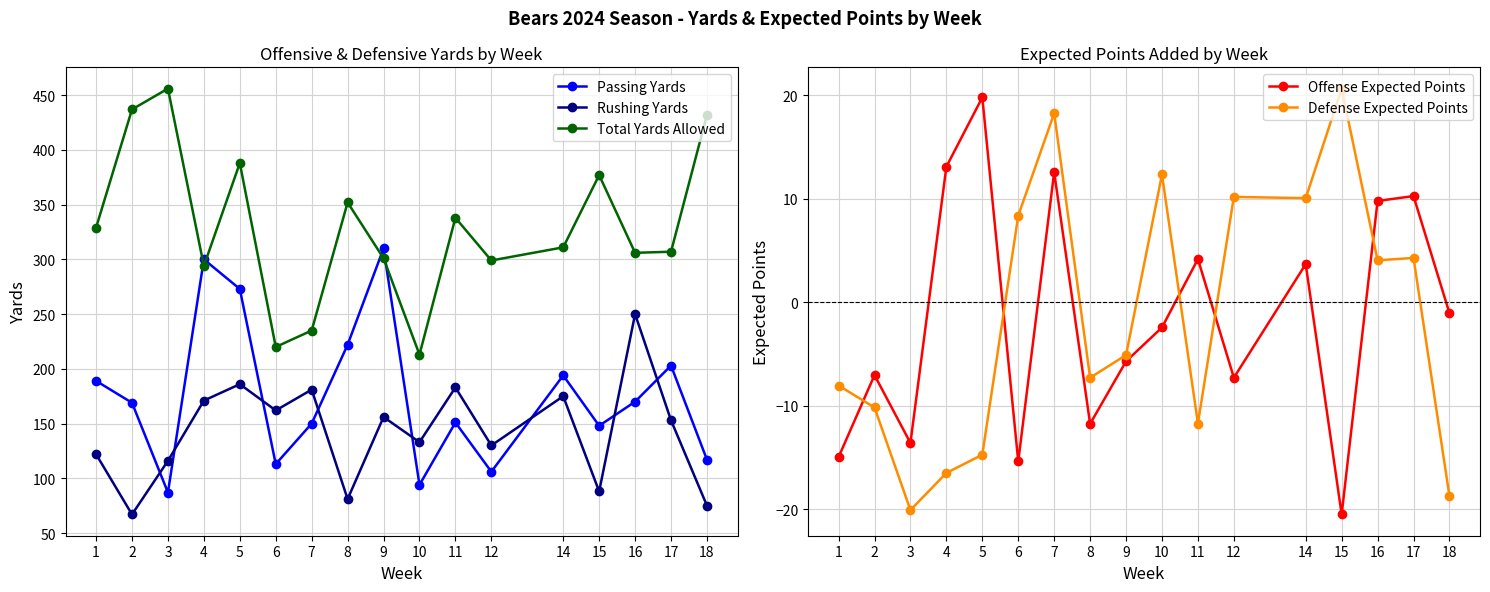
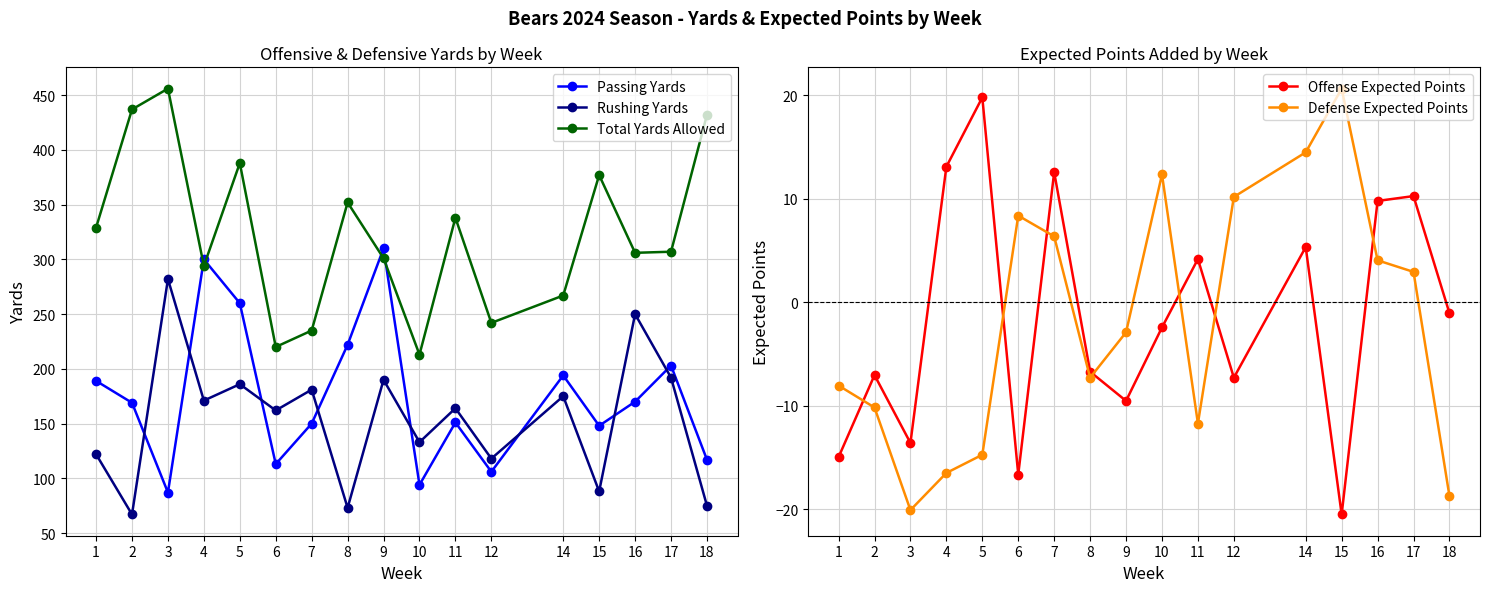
  {
    "Offensive & Defensive Yards by Week": {
      "Passing Yards": {
        "1": 189,
        "2": 169,
        "3": 87,
        "4": 300,
-       "5": 273,
+       "5": 260,
        "6": 113,
        "7": 150,
        "8": 222,
        "9": 310,
        "10": 94,
        "11": 151,
        "12": 106,
        "14": 194,
        "15": 148,
        "16": 170,
        "17": 203,
        "18": 117
      },
      "Rushing Yards": {
        "1": 122,
        "2": 67,
-       "3": 116,
+       "3": 282,
        "4": 171,
        "5": 186,
        "6": 162,
        "7": 181,
-       "8": 81,
-       "9": 156,
+       "8": 73,
+       "9": 190,
        "10": 133,
-       "11": 183,
-       "12": 130,
+       "11": 164,
+       "12": 118,
        "14": 175,
        "15": 88,
        "16": 250,
-       "17": 153,
+       "17": 192,
        "18": 75
      },
      "Total Yards Allowed": {
        "1": 329,
        "2": 437,
        "3": 456,
        "4": 294,
        "5": 388,
        "6": 220,
        "7": 235,
        "8": 352,
        "9": 301,
        "10": 213,
        "11": 338,
-       "12": 299,
-       "14": 311,
+       "12": 242,
+       "14": 267,
        "15": 377,
        "16": 306,
        "17": 307
      }
    },
    "Expected Points Added by Week": {
      "Offense Expected Points": {
        "1": -15.0,
        "2": -7.0,
        "3": -13.6,
        "4": 13.1,
        "5": 19.8,
-       "6": -15.4,
+       "6": -16.7,
        "7": 12.6,
-       "8": -11.8,
-       "9": -5.7,
+       "8": -6.7,
+       "9": -9.5,
        "10": -2.4,
        "11": 4.2,
        "12": -7.3,
-       "14": 3.7,
+       "14": 5.3,
        "15": -20.5,
        "16": 9.8,
        "17": 10.3,
        "18": -1.1
      },
      "Defense Expected Points": {
        "1": -8.1,
        "2": -10.2,
        "3": -20.1,
        "4": -16.5,
        "5": -14.7,
        "6": 8.4,
-       "7": 18.3,
+       "7": 6.4,
        "8": -7.3,
-       "9": -5.1,
+       "9": -2.9,
        "10": 12.4,
        "11": -11.7,
        "12": 10.2,
-       "14": 10.1,
+       "14": 14.5,
        "16": 4.1,
-       "17": 4.3,
+       "17": 2.9,
        "18": -18.7
      }
    }
  }
